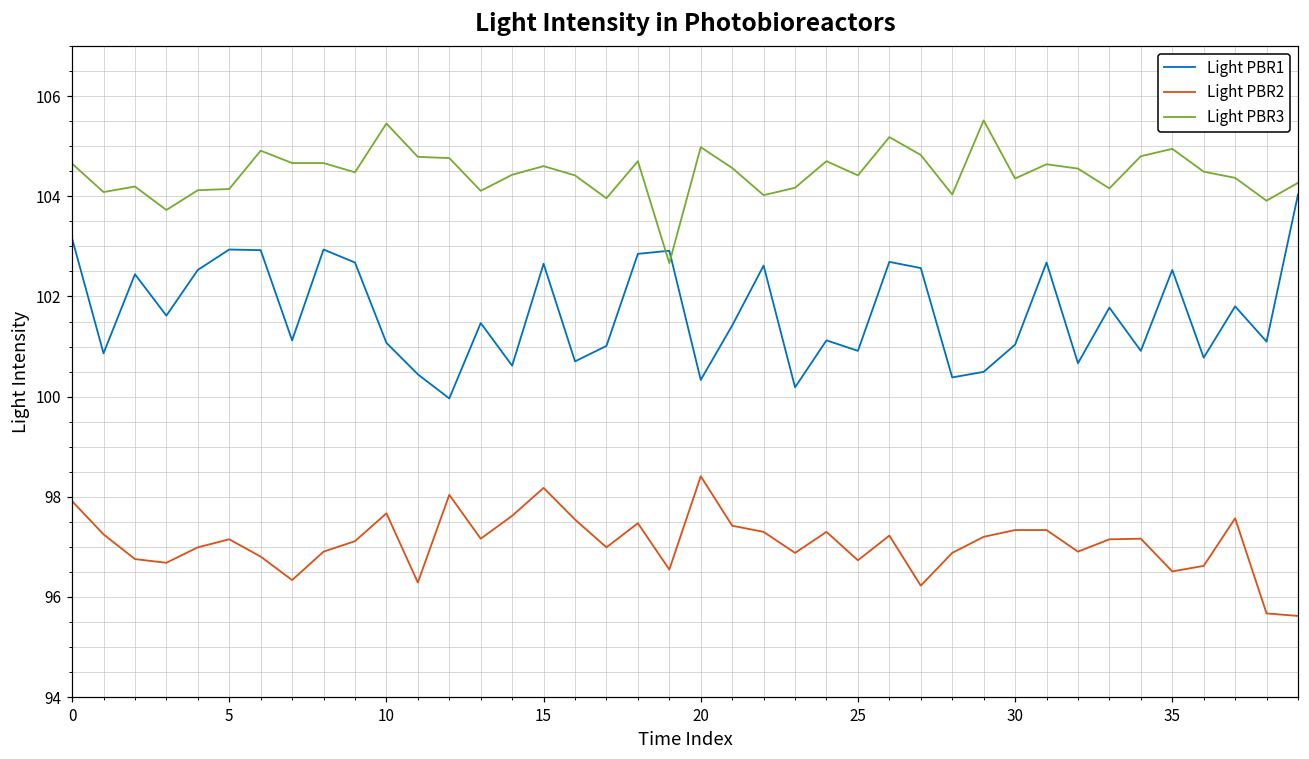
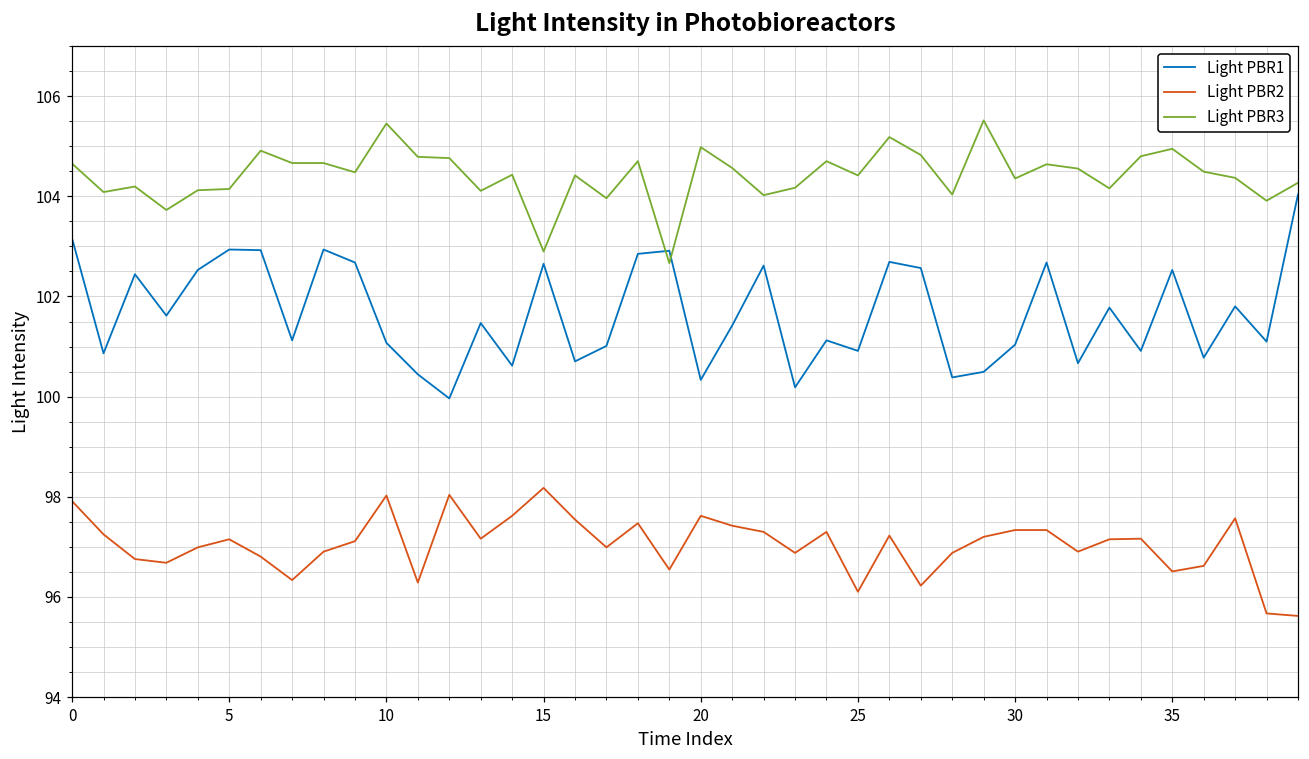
  {
    "Light PBR1": {
      "0": 103.2,
      "5": 102.9,
      "10": 101.1,
      "15": 102.7,
      "20": 100.3,
      "25": 100.9,
      "30": 101.0,
      "35": 102.5
    },
    "Light PBR2": {
      "0": 97.9,
      "5": 97.2,
-     "10": 97.7,
+     "10": 98.0,
      "15": 98.2,
-     "20": 98.4,
-     "25": 96.7,
+     "20": 97.6,
+     "25": 96.1,
      "30": 97.3,
      "35": 96.5
    },
    "Light PBR3": {
      "0": 104.7,
      "5": 104.1,
      "10": 105.5,
-     "15": 104.6,
+     "15": 102.9,
      "20": 105.0,
      "25": 104.4,
      "30": 104.4,
      "35": 104.9
    }
  }
